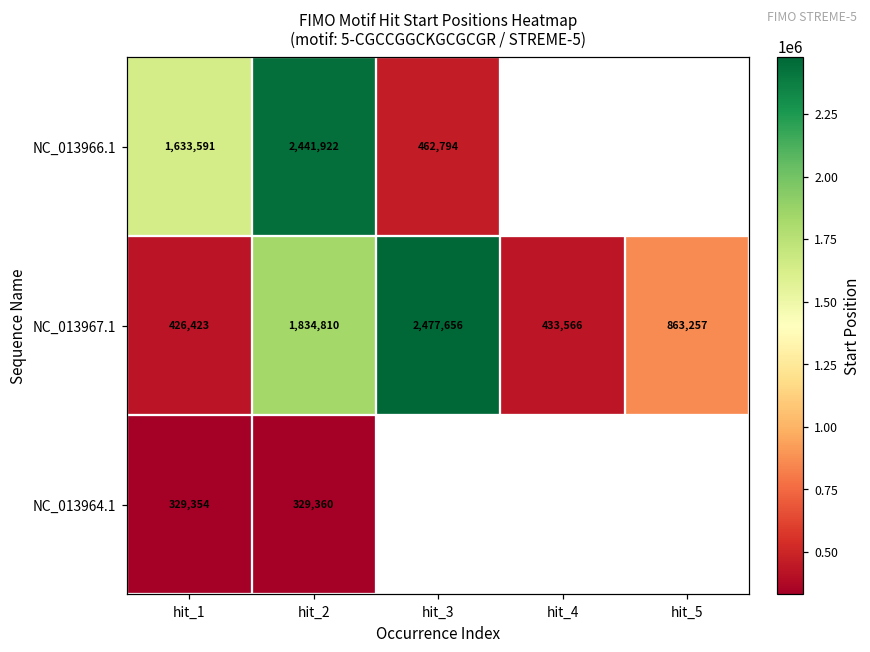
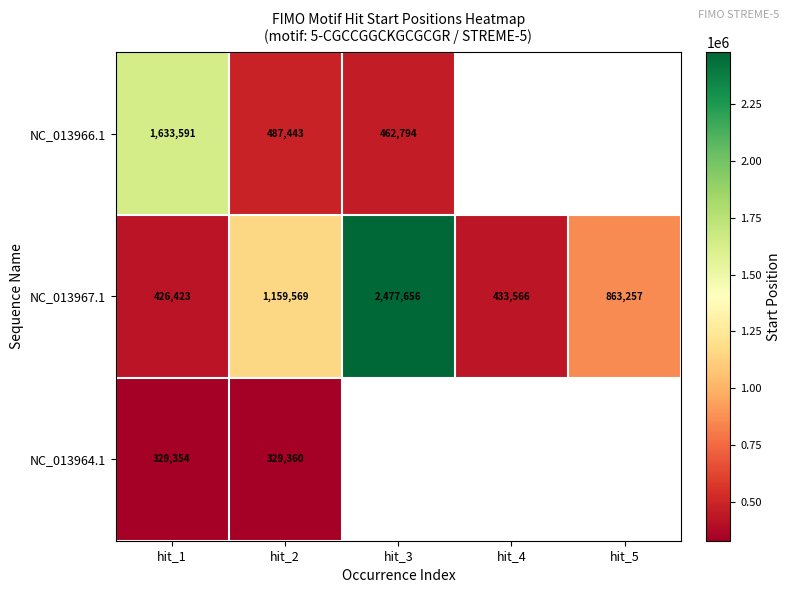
  {
    "NC_013966.1": {
      "hit_1": "1,633,591",
-     "hit_2": "2,441,922",
+     "hit_2": "487,443",
      "hit_3": "462,794"
    },
    "NC_013967.1": {
      "hit_1": "426,423",
-     "hit_2": "1,834,810",
+     "hit_2": "1,159,569",
      "hit_3": "2,477,656",
      "hit_4": "433,566",
      "hit_5": "863,257"
    },
    "NC_013964.1": {
      "hit_1": "329,354",
      "hit_2": "329,360"
    }
  }
